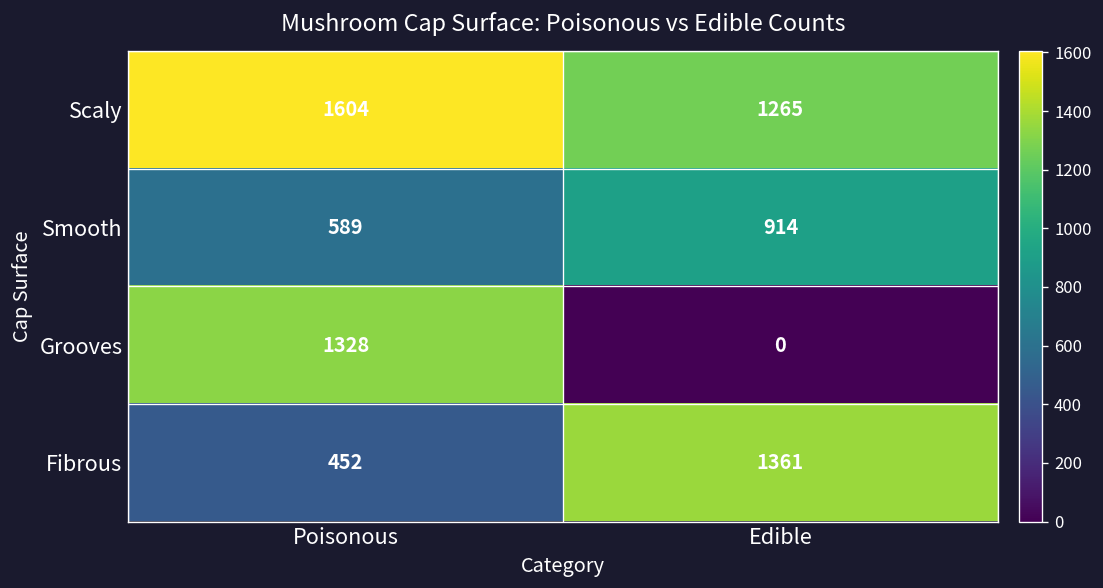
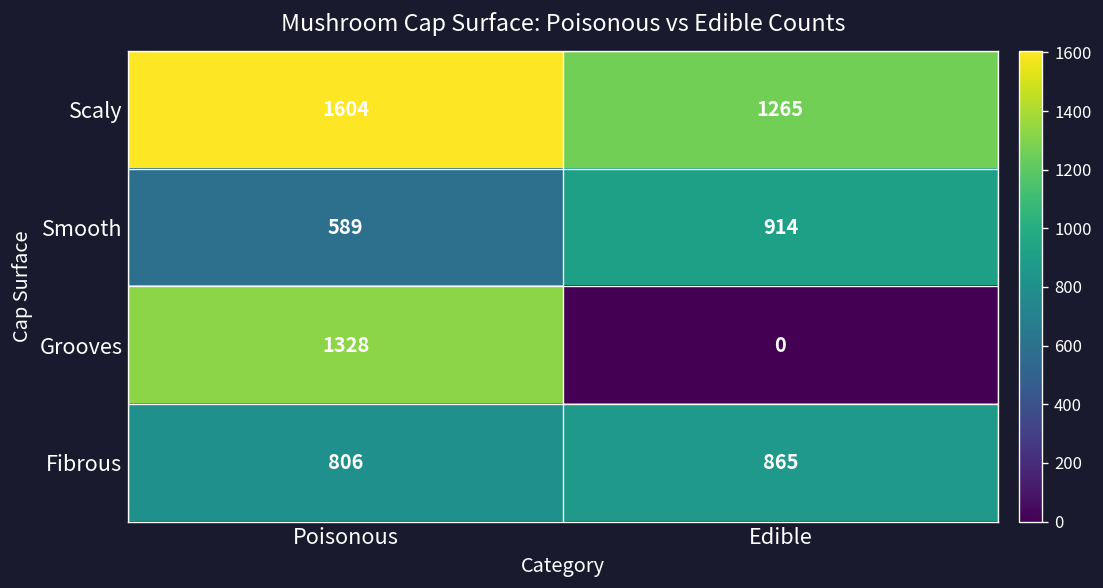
  {
    "Scaly": {
      "Poisonous": 1604,
      "Edible": 1265
    },
    "Smooth": {
      "Poisonous": 589,
      "Edible": 914
    },
    "Grooves": {
      "Poisonous": 1328,
      "Edible": 0
    },
    "Fibrous": {
-     "Poisonous": 452,
-     "Edible": 1361
+     "Poisonous": 806,
+     "Edible": 865
    }
  }
